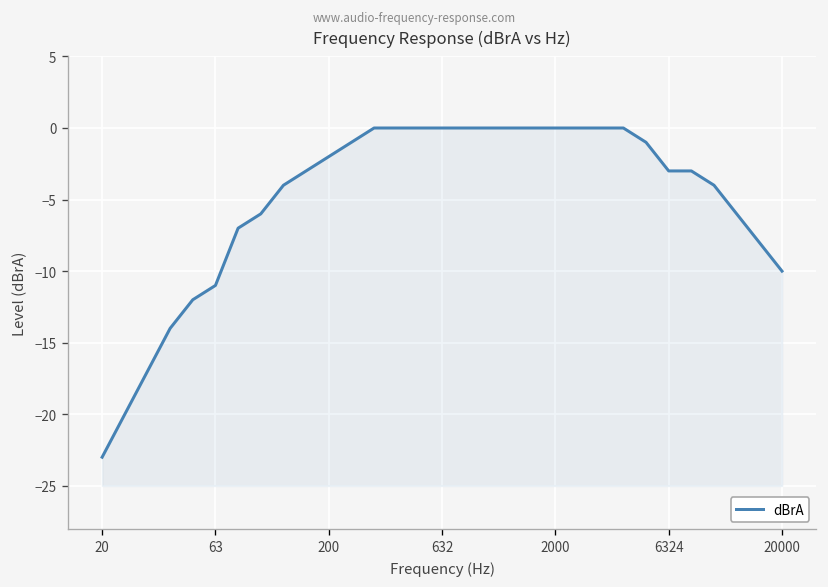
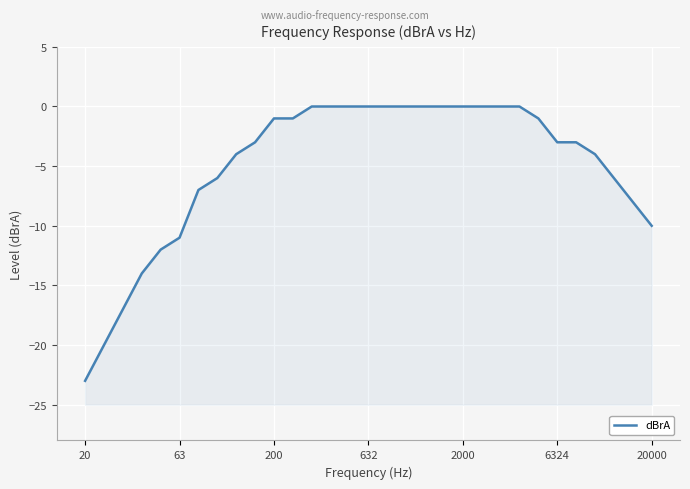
  {
    "20": -23,
    "63": -11,
-   "200": -2,
+   "200": -1,
    "632": 0,
    "2000": 0,
    "6324": -3,
    "20000": -10
  }
